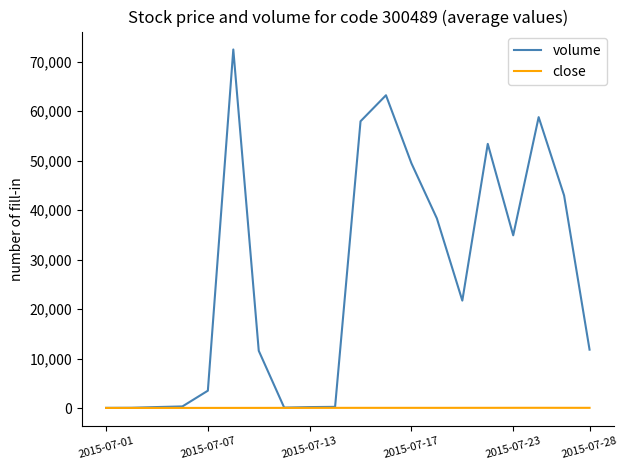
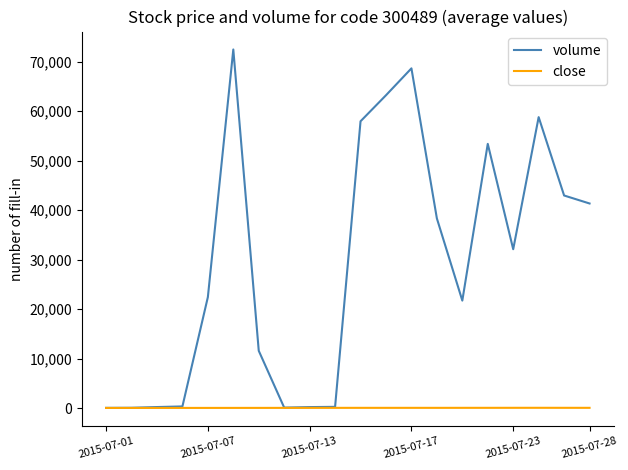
  {
    "volume": {
-     "2015-07-07": "4,000",
-     "2015-07-17": "49,000",
-     "2015-07-23": "35,000",
-     "2015-07-28": "12,000"
+     "2015-07-07": "22,000",
+     "2015-07-17": "69,000",
+     "2015-07-23": "32,000",
+     "2015-07-28": "41,000"
    },
    "close": {
      "2015-07-07": "0",
      "2015-07-17": "0",
      "2015-07-23": "0",
      "2015-07-28": "0"
    }
  }
